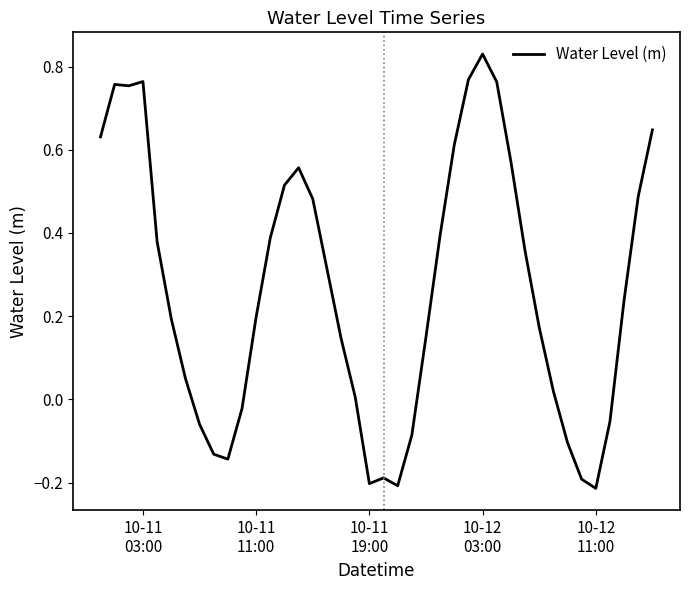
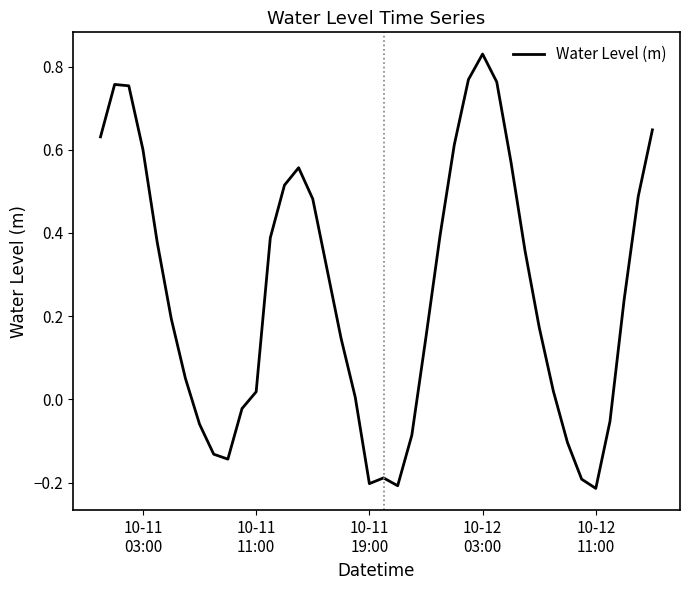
  {
-   "10-11 03:00": 0.76,
-   "10-11 11:00": 0.20,
+   "10-11 03:00": 0.60,
+   "10-11 11:00": 0.02,
    "10-11 19:00": -0.20,
    "10-12 03:00": 0.83,
    "10-12 11:00": -0.21
  }
